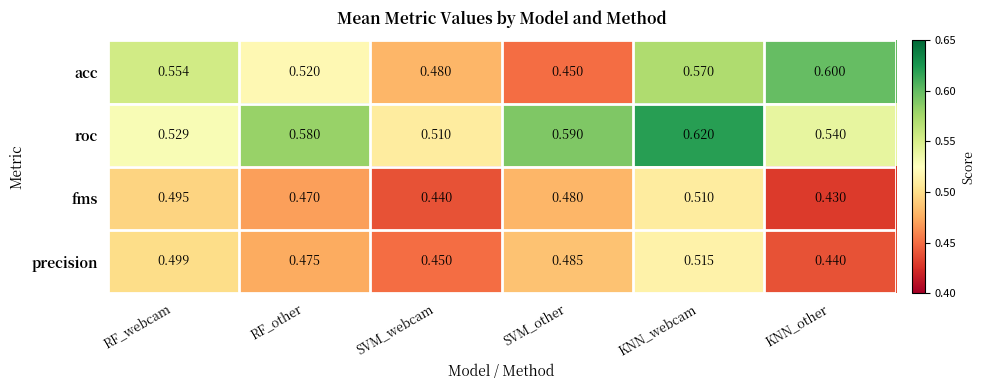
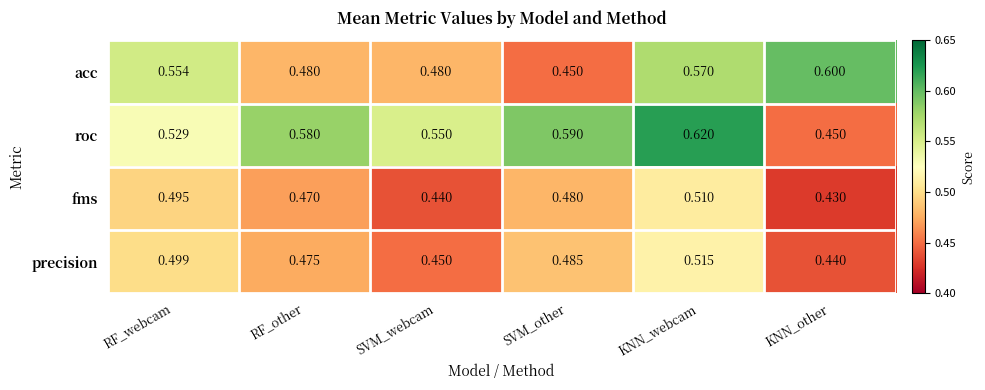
  {
    "acc": {
      "RF_webcam": 0.554,
-     "RF_other": 0.520,
+     "RF_other": 0.480,
      "SVM_webcam": 0.480,
      "SVM_other": 0.450,
      "KNN_webcam": 0.570,
      "KNN_other": 0.600
    },
    "roc": {
      "RF_webcam": 0.529,
      "RF_other": 0.580,
-     "SVM_webcam": 0.510,
+     "SVM_webcam": 0.550,
      "SVM_other": 0.590,
      "KNN_webcam": 0.620,
-     "KNN_other": 0.540
+     "KNN_other": 0.450
    },
    "fms": {
      "RF_webcam": 0.495,
      "RF_other": 0.470,
      "SVM_webcam": 0.440,
      "SVM_other": 0.480,
      "KNN_webcam": 0.510,
      "KNN_other": 0.430
    },
    "precision": {
      "RF_webcam": 0.499,
      "RF_other": 0.475,
      "SVM_webcam": 0.450,
      "SVM_other": 0.485,
      "KNN_webcam": 0.515,
      "KNN_other": 0.440
    }
  }
